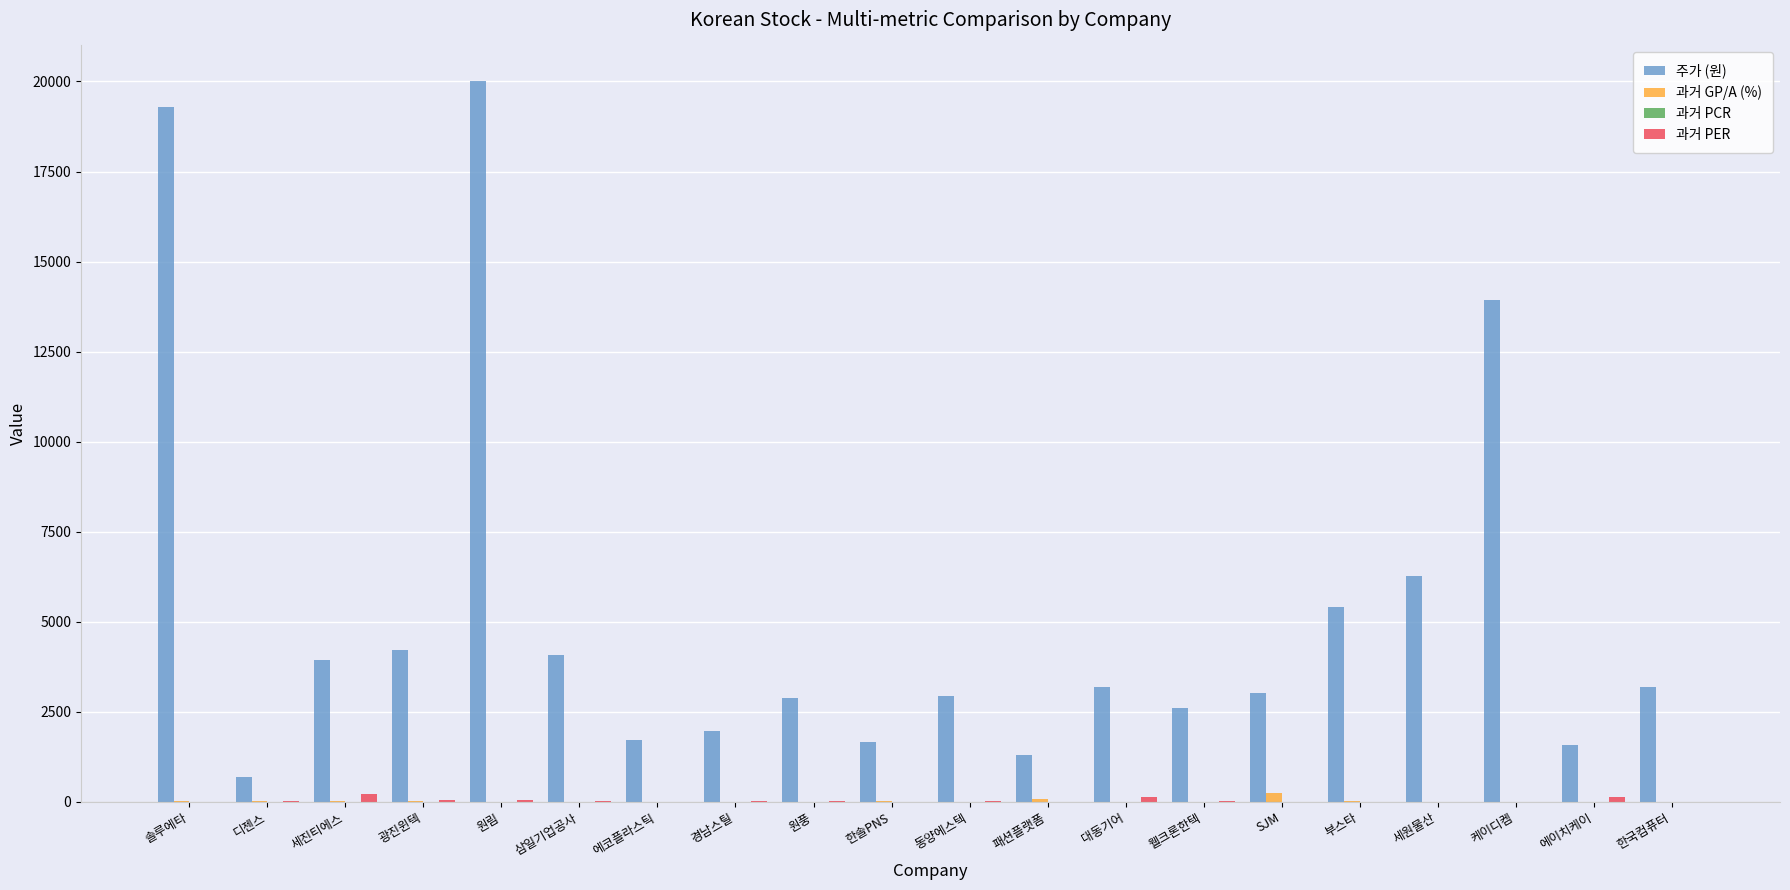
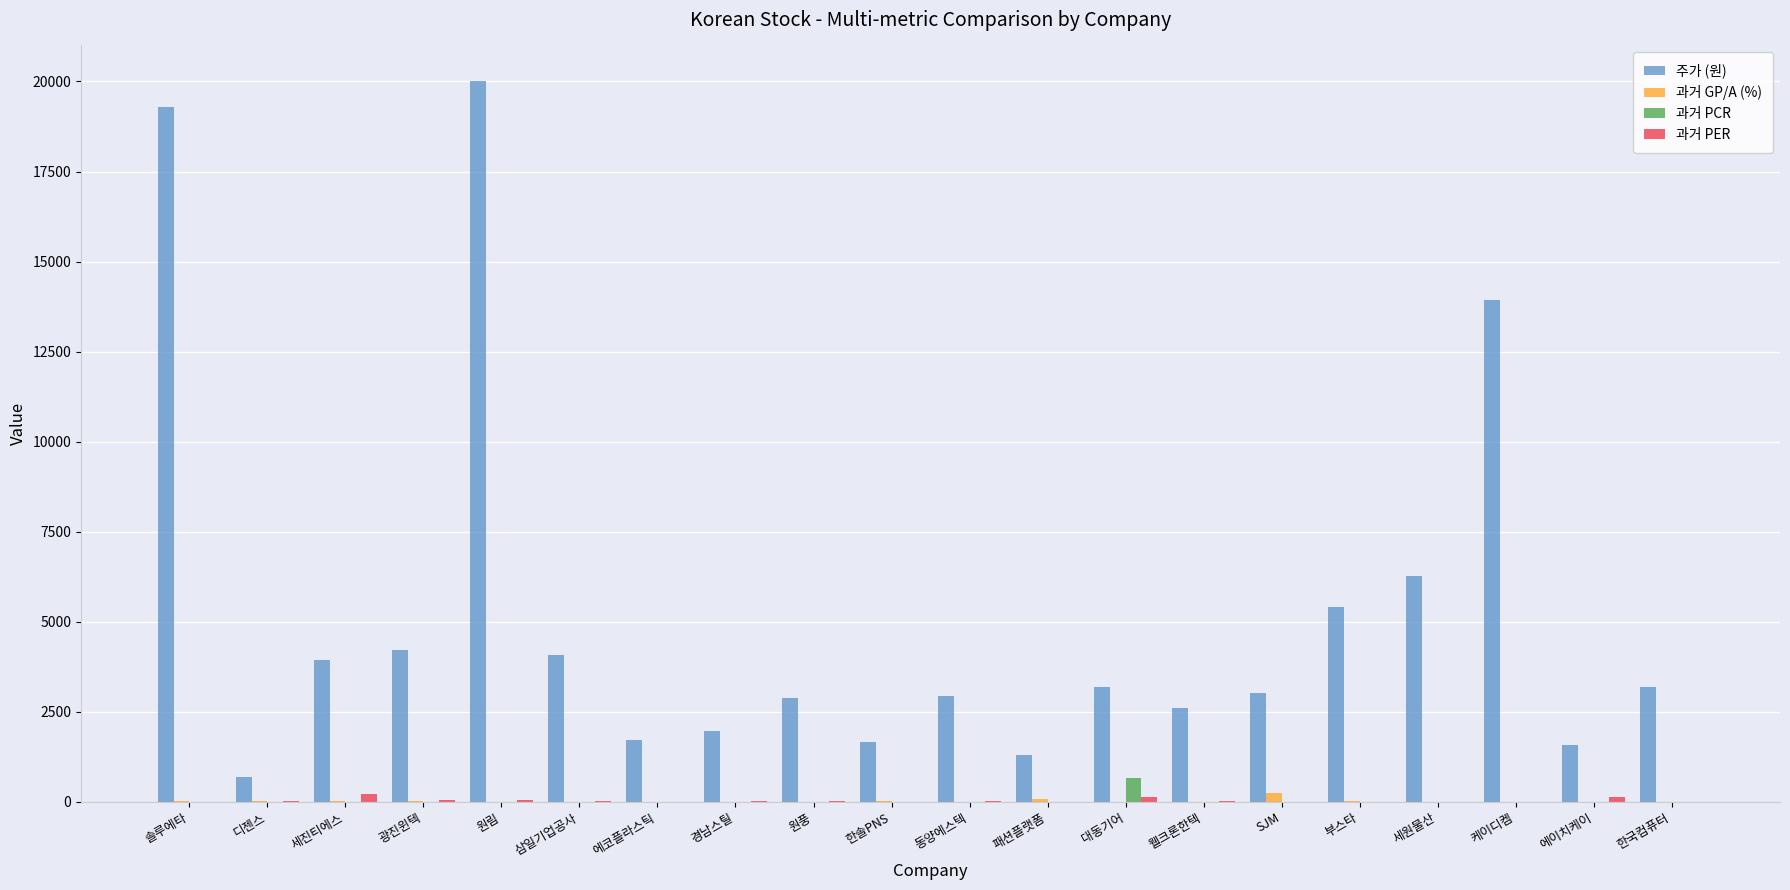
  {
    "주가 (원)": {
      "솔루에타": 19300,
      "디젠스": 700,
      "세진티에스": 3900,
      "광진윈텍": 4200,
      "원림": 20000,
      "삼일기업공사": 4100,
      "에코플라스틱": 1700,
      "경남스틸": 2000,
      "원풍": 2900,
      "한솔PNS": 1700,
      "동양에스텍": 2900,
      "패션플랫폼": 1300,
      "대동기어": 3200,
      "웰크론한텍": 2600,
      "SJM": 3000,
      "부스타": 5400,
      "세원물산": 6300,
      "케이디켐": 13900,
      "에이치케이": 1600,
      "한국컴퓨터": 3200
    },
    "과거 GP/A (%)": {
      "패션플랫폼": 100,
      "SJM": 300
    },
    "과거 PCR": {
-     "대동기어": 0
+     "대동기어": 700
    },
    "과거 PER": {
      "세진티에스": 200,
      "대동기어": 100,
      "에이치케이": 100
    }
  }
